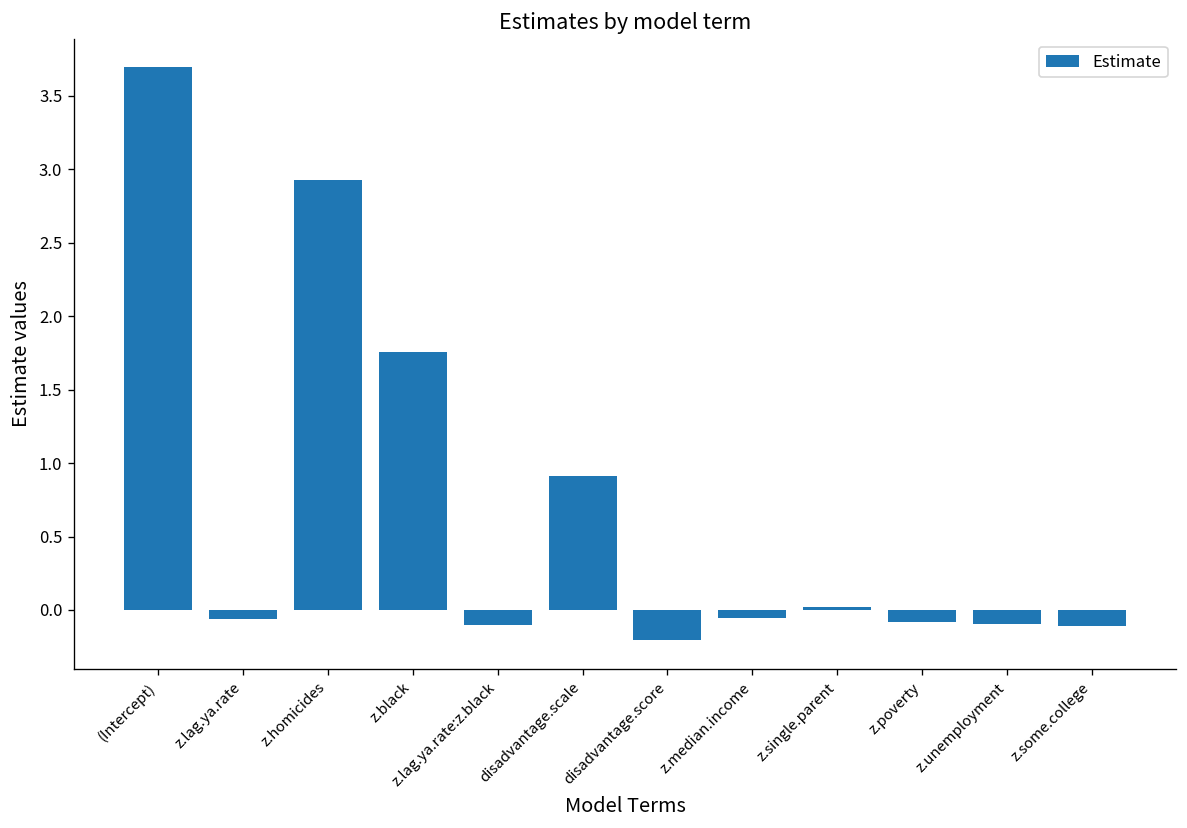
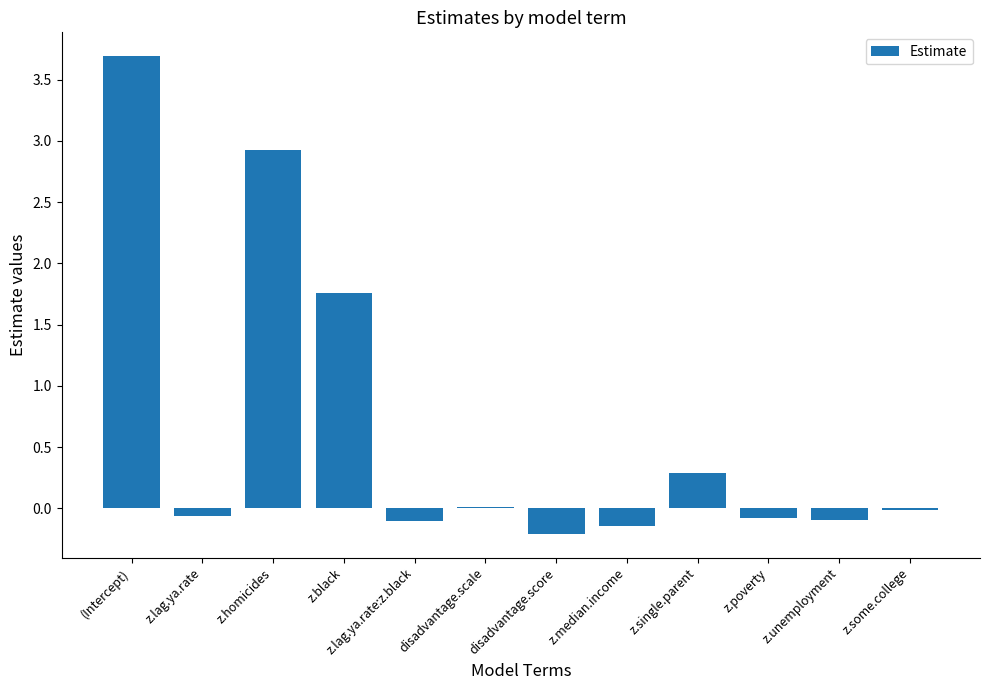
  {
    "(Intercept)": 3.69,
    "z.lag.ya.rate": -0.06,
    "z.homicides": 2.92,
    "z.black": 1.76,
    "z.lag.ya.rate:z.black": -0.10,
-   "disadvantage.scale": 0.91,
+   "disadvantage.scale": 0.01,
    "disadvantage.score": -0.21,
-   "z.median.income": -0.06,
-   "z.single.parent": 0.02,
+   "z.median.income": -0.14,
+   "z.single.parent": 0.29,
    "z.poverty": -0.08,
    "z.unemployment": -0.09,
-   "z.some.college": -0.11
+   "z.some.college": -0.01
  }
